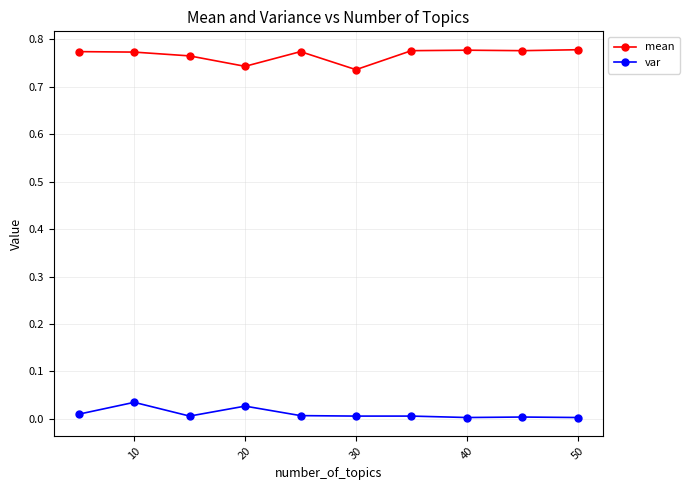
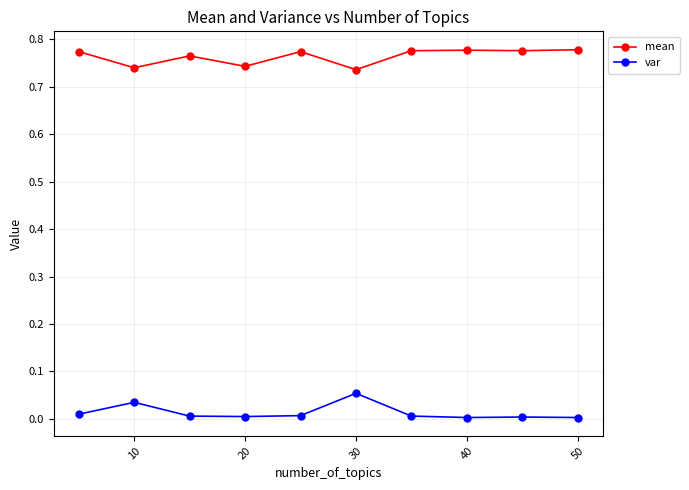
  {
    "mean": {
-     "10": 0.77,
+     "10": 0.74,
      "20": 0.74,
      "30": 0.74,
      "40": 0.78,
      "50": 0.78
    },
    "var": {
      "10": 0.04,
-     "20": 0.03,
-     "30": 0.01,
+     "20": 0.01,
+     "30": 0.05,
      "40": 0.00,
      "50": 0.00
    }
  }
